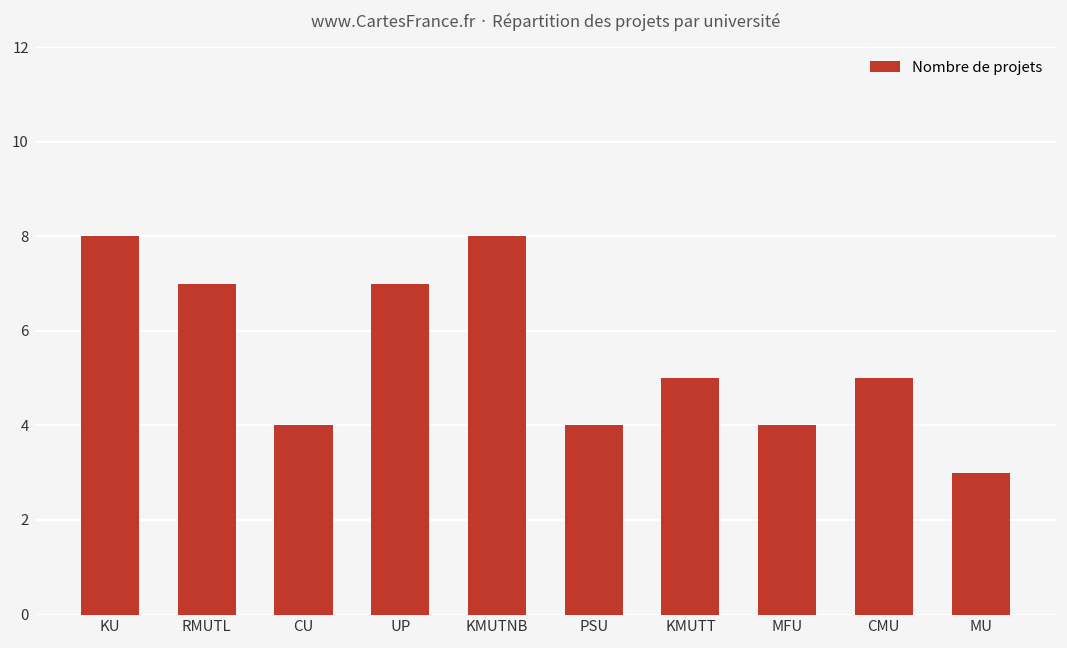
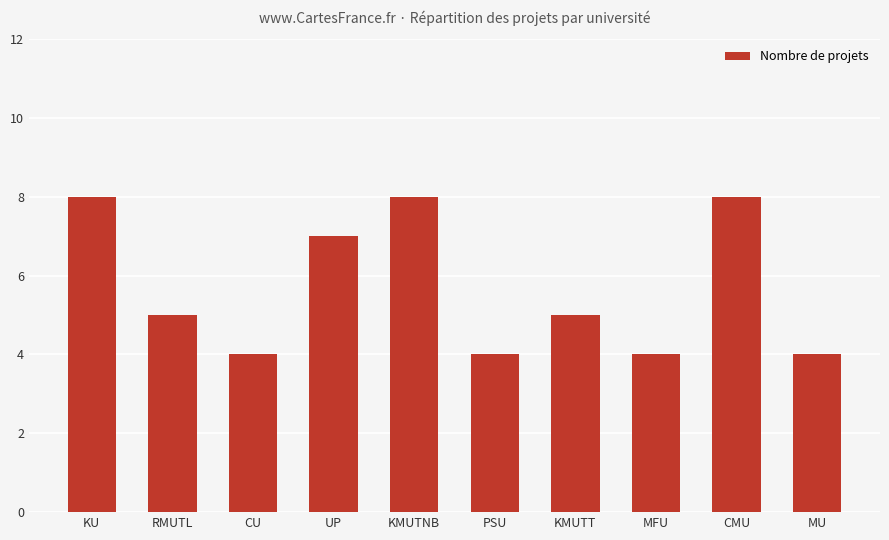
  {
    "KU": 8,
-   "RMUTL": 7,
+   "RMUTL": 5,
    "CU": 4,
    "UP": 7,
    "KMUTNB": 8,
    "PSU": 4,
    "KMUTT": 5,
    "MFU": 4,
-   "CMU": 5,
-   "MU": 3
+   "CMU": 8,
+   "MU": 4
  }
